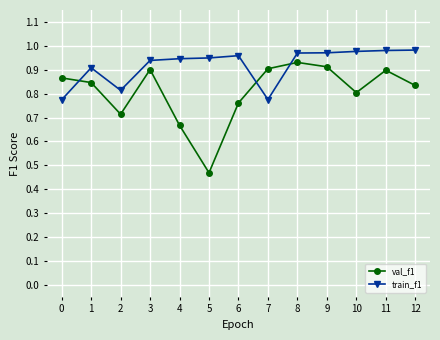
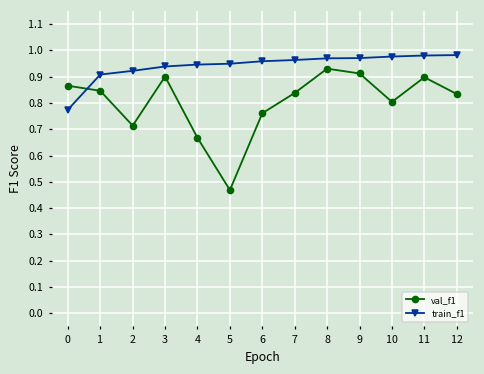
  {
    "val_f1": {
      "0": 0.87,
      "1": 0.85,
      "2": 0.71,
      "3": 0.90,
      "4": 0.67,
      "5": 0.47,
      "6": 0.76,
-     "7": 0.90,
+     "7": 0.84,
      "8": 0.93,
      "9": 0.91,
      "10": 0.80,
      "11": 0.90,
      "12": 0.83
    },
    "train_f1": {
      "0": 0.77,
      "1": 0.91,
-     "2": 0.81,
+     "2": 0.92,
      "3": 0.94,
      "4": 0.95,
      "5": 0.95,
      "6": 0.96,
-     "7": 0.78,
+     "7": 0.96,
      "8": 0.97,
      "9": 0.97,
      "10": 0.98,
      "11": 0.98,
      "12": 0.98
    }
  }
